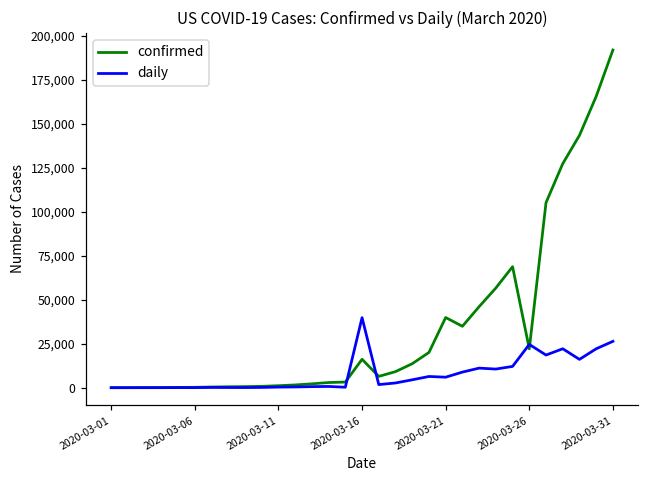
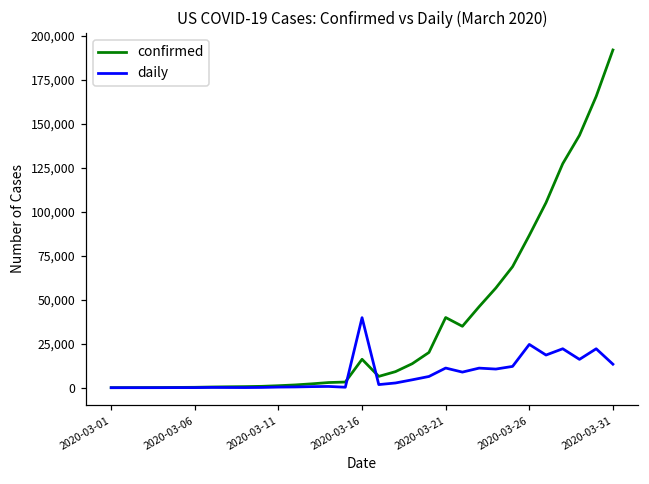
  {
    "confirmed": {
      "2020-03-16": "16,000",
      "2020-03-21": "40,000",
-     "2020-03-26": "22,000",
+     "2020-03-26": "87,000",
      "2020-03-31": "192,000"
    },
    "daily": {
      "2020-03-16": "40,000",
-     "2020-03-21": "6,000",
+     "2020-03-21": "11,000",
      "2020-03-26": "25,000",
-     "2020-03-31": "26,000"
+     "2020-03-31": "13,000"
    }
  }
